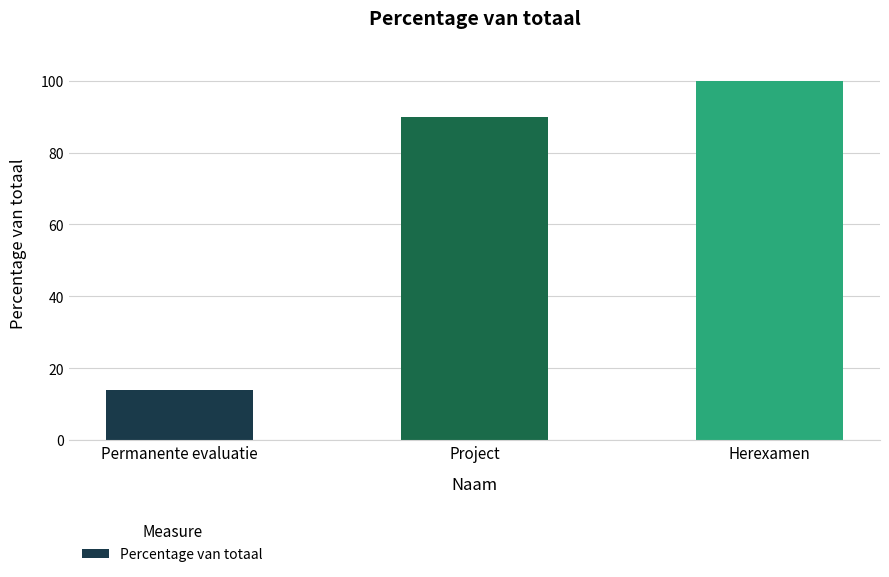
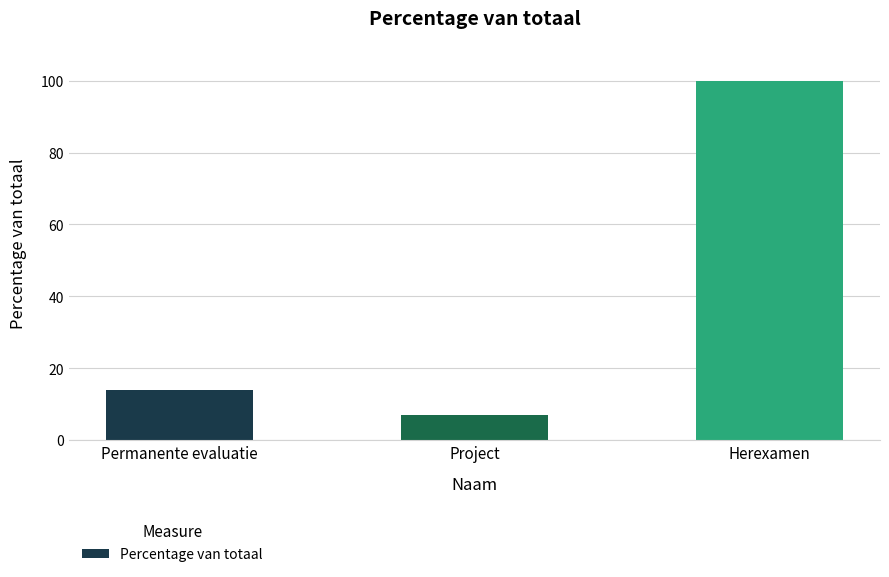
  {
    "Permanente evaluatie": 14,
-   "Project": 90,
+   "Project": 7,
    "Herexamen": 100
  }
